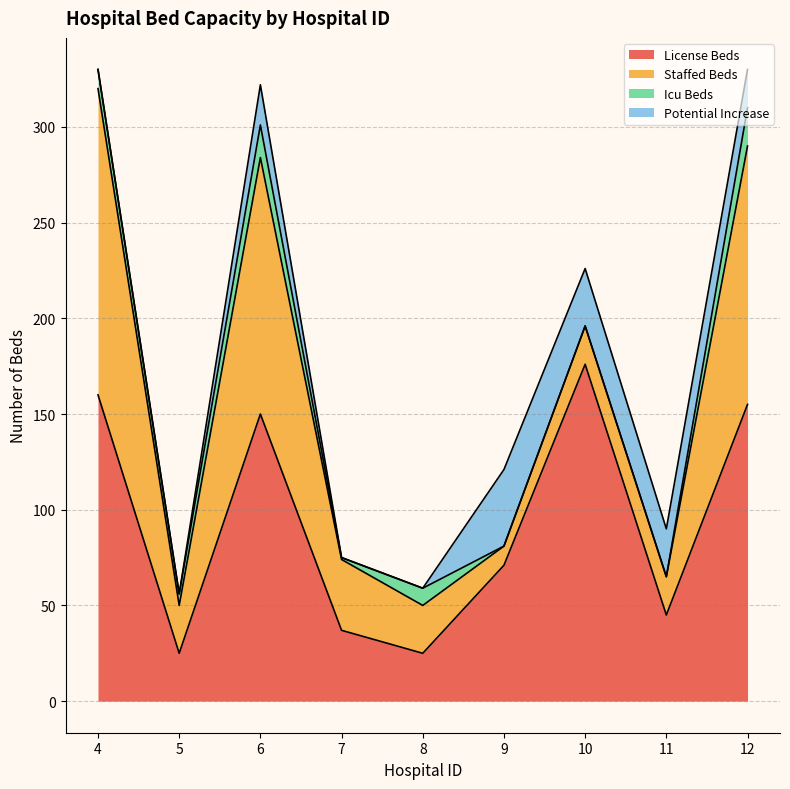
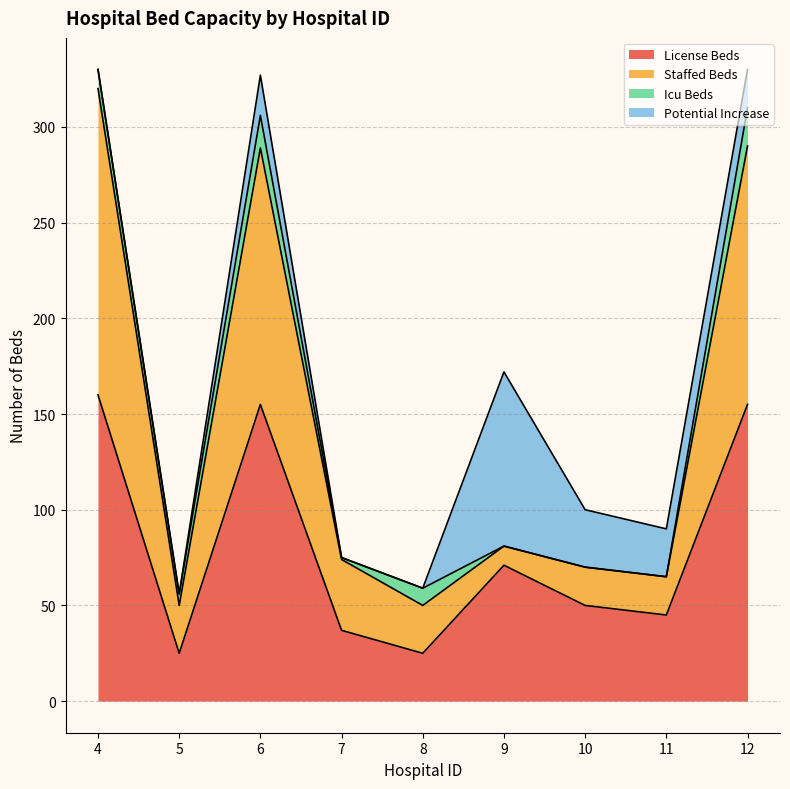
  {
    "License Beds": {
      "4": 160,
      "5": 25,
-     "6": 150,
+     "6": 155,
      "7": 37,
      "8": 25,
      "9": 71,
-     "10": 176,
+     "10": 50,
      "11": 45,
      "12": 155
    },
    "Staffed Beds": {
      "4": 160,
      "5": 25,
      "6": 134,
      "8": 25,
      "12": 135
    },
    "Icu Beds": {
      "6": 17
    },
    "Potential Increase": {
      "6": 21,
-     "9": 40,
+     "9": 91,
      "10": 30,
      "11": 25
    }
  }
